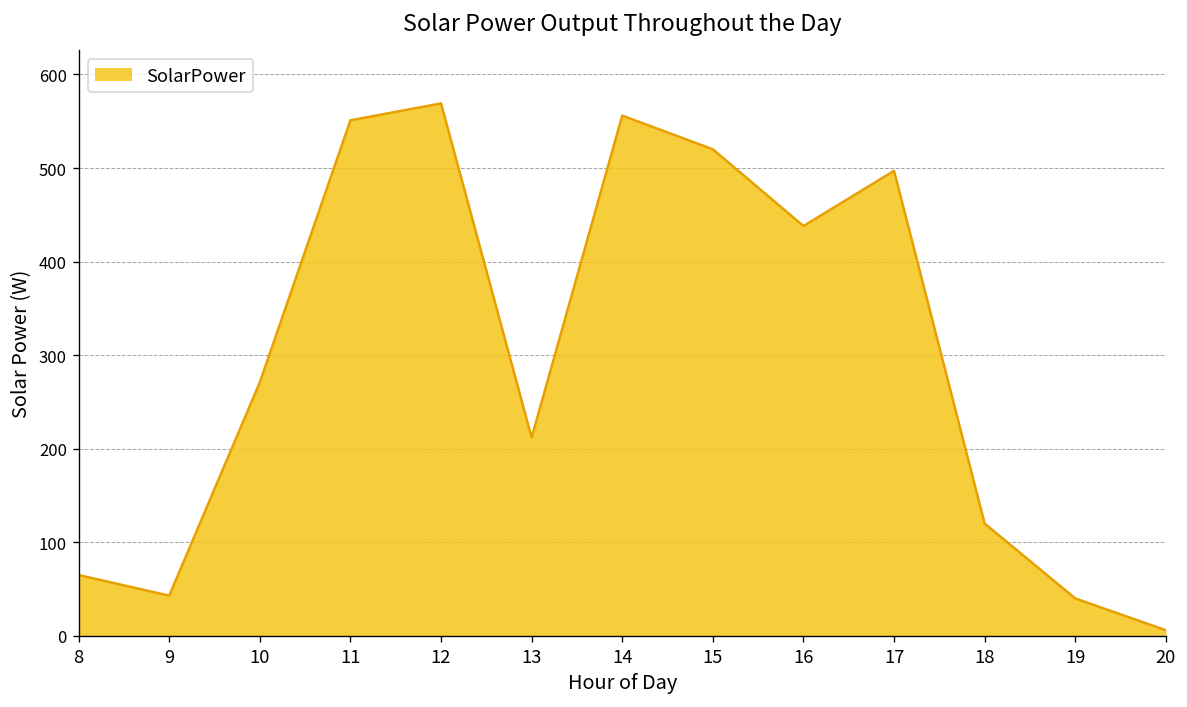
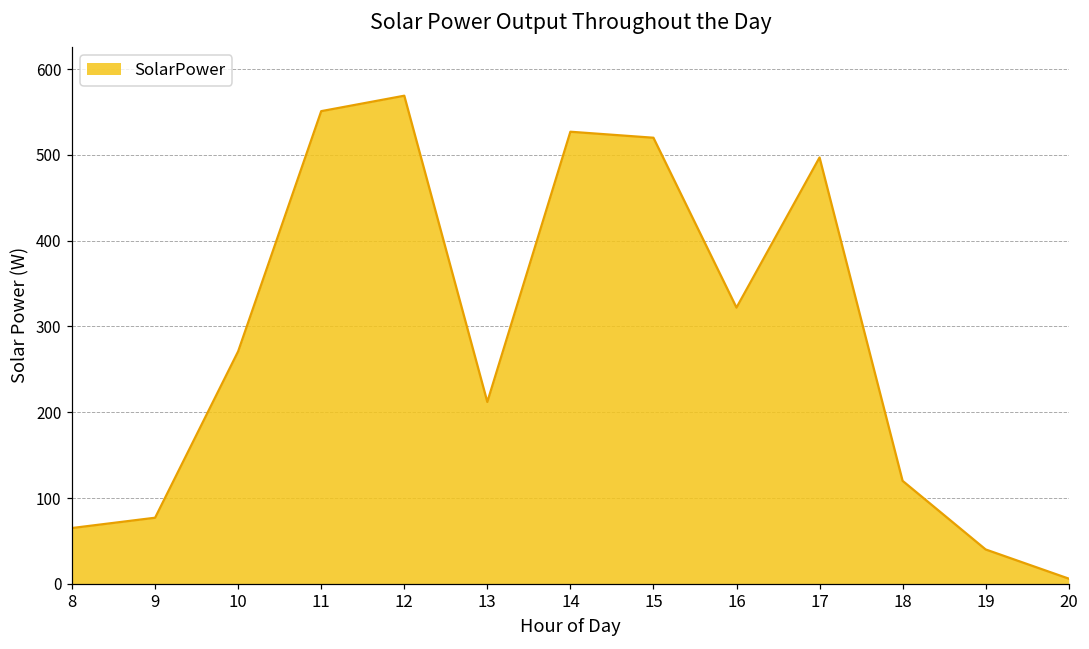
  {
    "8": 70,
-   "9": 40,
+   "9": 80,
    "10": 270,
    "11": 550,
    "12": 570,
    "13": 210,
-   "14": 560,
+   "14": 530,
    "15": 520,
-   "16": 440,
+   "16": 320,
    "17": 500,
    "18": 120,
    "19": 40,
    "20": 10
  }
